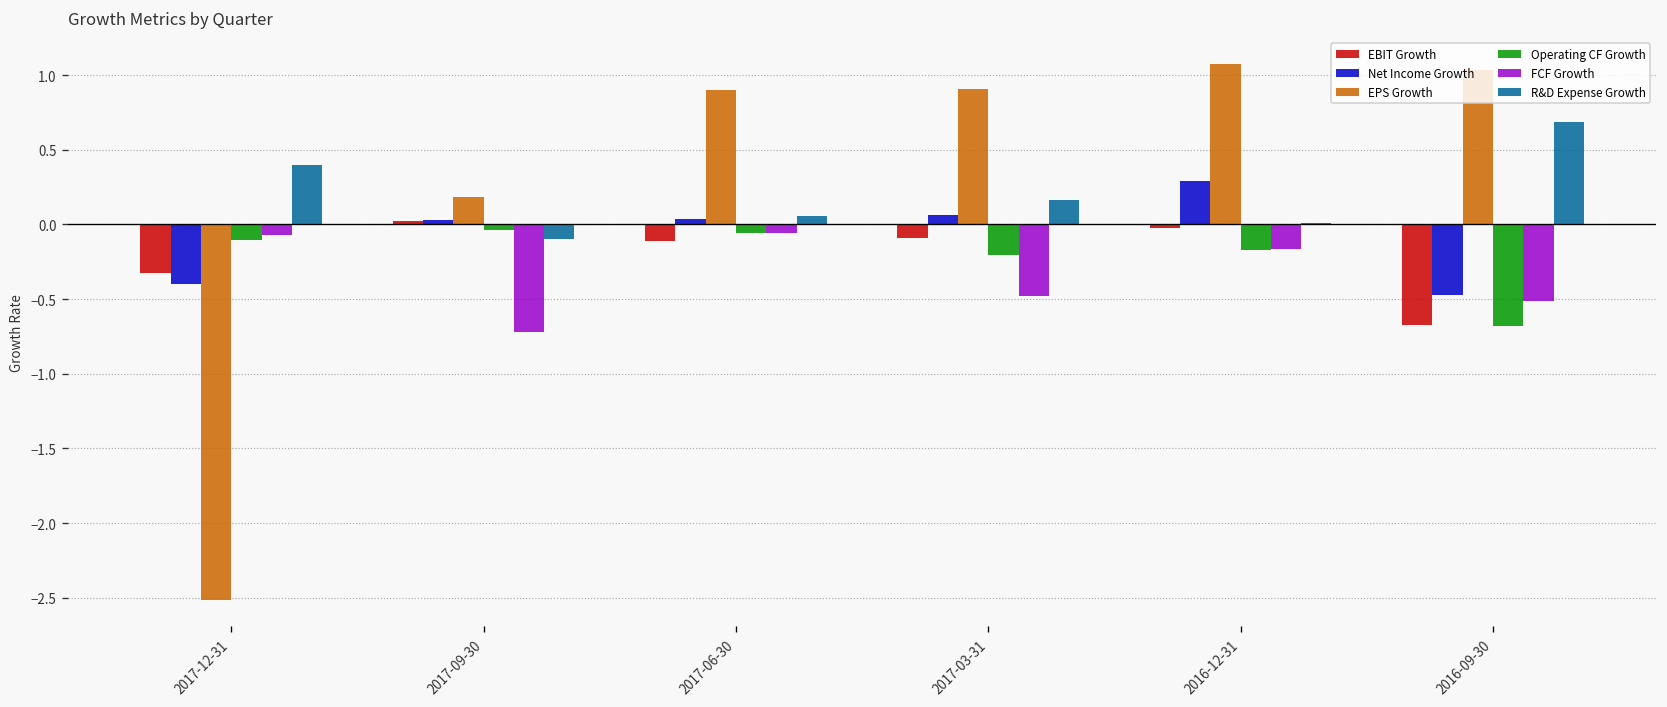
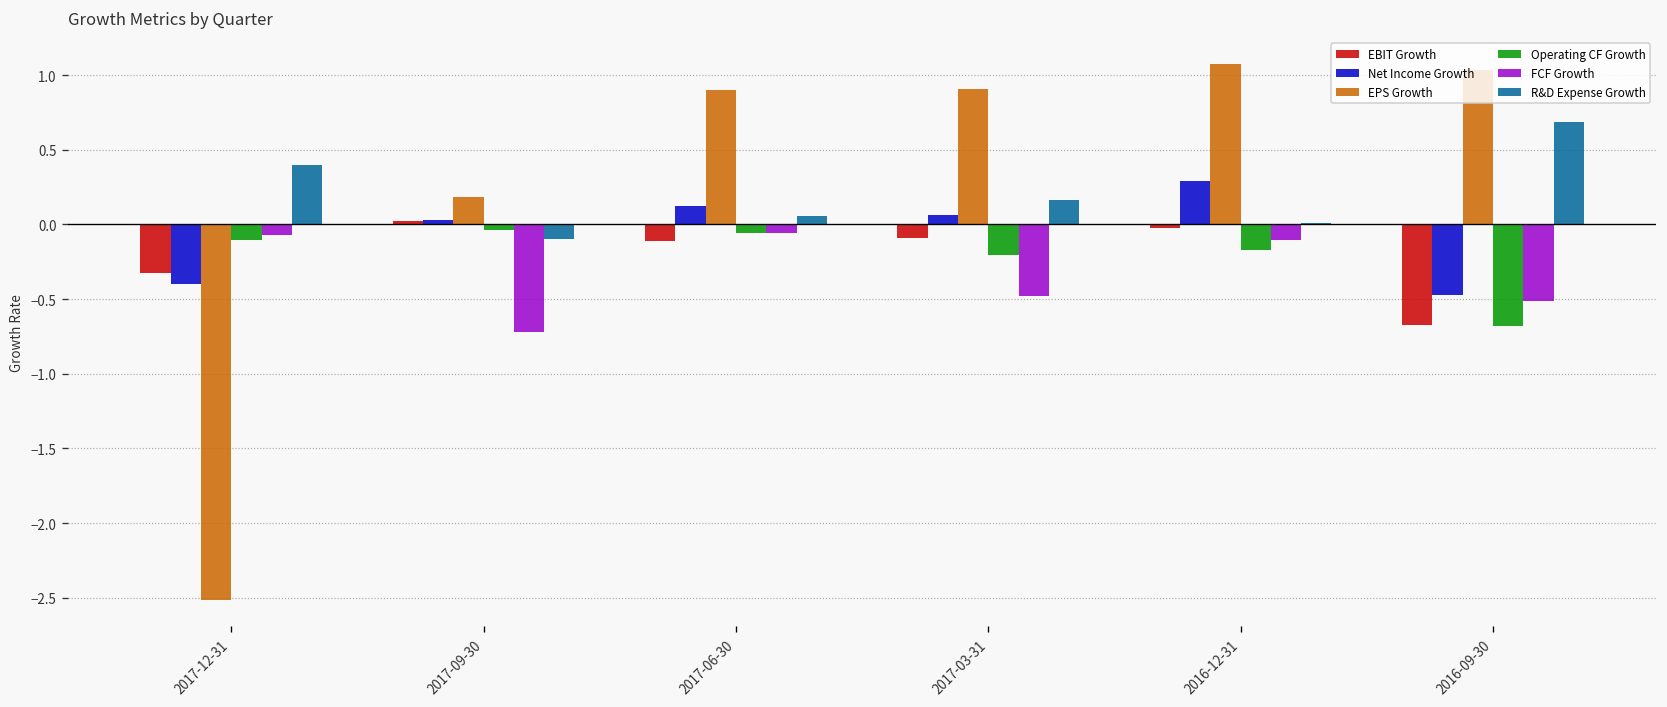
  {
    "EBIT Growth": {
      "2017-12-31": -0.33,
      "2017-09-30": 0.02,
      "2017-06-30": -0.11,
      "2017-03-31": -0.09,
      "2016-12-31": -0.03,
      "2016-09-30": -0.67
    },
    "Net Income Growth": {
      "2017-12-31": -0.40,
      "2017-09-30": 0.03,
-     "2017-06-30": 0.03,
+     "2017-06-30": 0.12,
      "2017-03-31": 0.07,
      "2016-12-31": 0.29,
      "2016-09-30": -0.47
    },
    "EPS Growth": {
      "2017-12-31": -2.51,
      "2017-09-30": 0.18,
      "2017-06-30": 0.90,
      "2017-03-31": 0.90,
      "2016-12-31": 1.07
    },
    "Operating CF Growth": {
      "2017-12-31": -0.10,
      "2017-09-30": -0.04,
      "2017-06-30": -0.06,
      "2017-03-31": -0.21,
      "2016-12-31": -0.17,
      "2016-09-30": -0.68
    },
    "FCF Growth": {
      "2017-12-31": -0.07,
      "2017-09-30": -0.72,
      "2017-06-30": -0.06,
      "2017-03-31": -0.48,
-     "2016-12-31": -0.17,
+     "2016-12-31": -0.10,
      "2016-09-30": -0.51
    },
    "R&D Expense Growth": {
      "2017-12-31": 0.40,
      "2017-09-30": -0.10,
      "2017-06-30": 0.05,
      "2017-03-31": 0.16,
      "2016-09-30": 0.69
    }
  }
